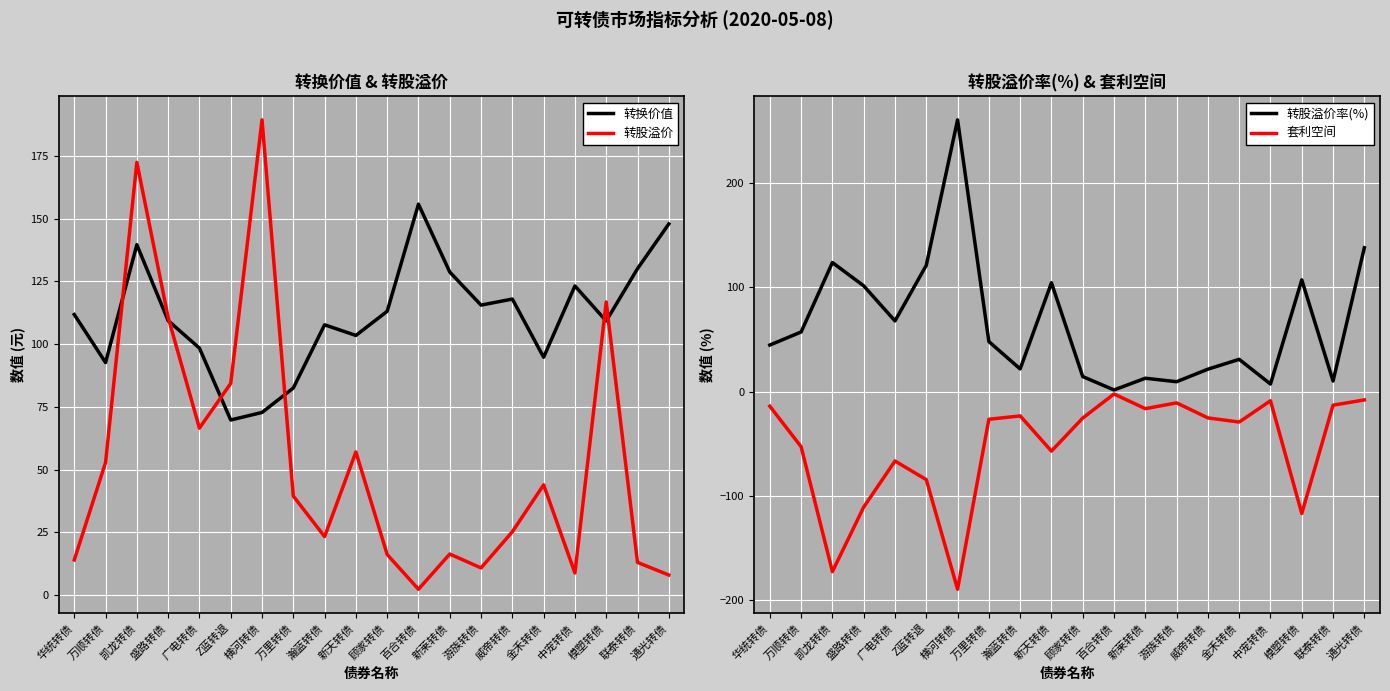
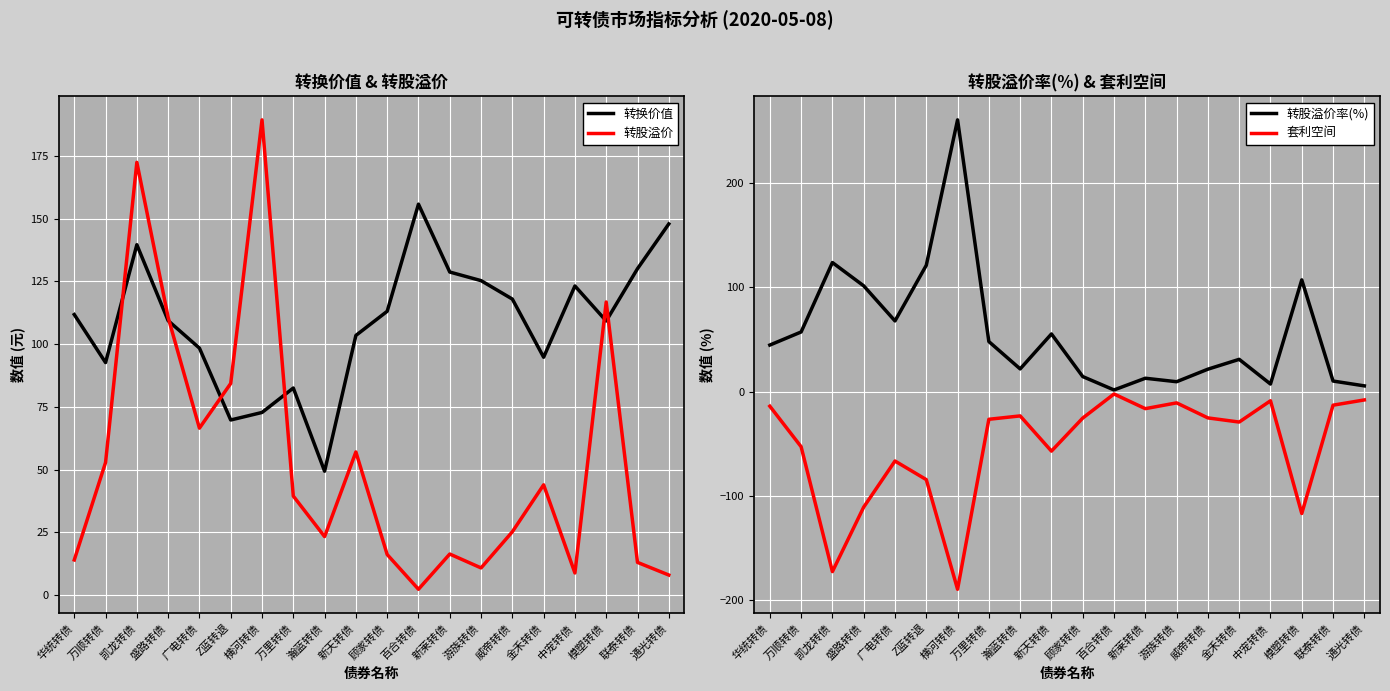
  {
    "转换价值 & 转股溢价": {
      "转换价值": {
        "华统转债": 112,
        "万顺转债": 93,
        "凯龙转债": 140,
        "盛路转债": 109,
        "广电转债": 98,
        "Z蓝转退": 70,
        "横河转债": 73,
        "万里转债": 83,
-       "瀚蓝转债": 108,
+       "瀚蓝转债": 49,
        "新天转债": 103,
        "顾家转债": 113,
        "百合转债": 156,
        "新莱转债": 129,
-       "游族转债": 116,
+       "游族转债": 125,
        "威帝转债": 118,
        "金禾转债": 95,
        "中宠转债": 123,
        "模塑转债": 109,
        "联泰转债": 130,
        "通光转债": 148
      },
      "转股溢价": {
        "华统转债": 14,
        "万顺转债": 53,
        "凯龙转债": 172,
        "盛路转债": 111,
        "广电转债": 67,
        "Z蓝转退": 84,
        "横河转债": 189,
        "万里转债": 39,
        "瀚蓝转债": 23,
        "新天转债": 57,
        "顾家转债": 16,
        "百合转债": 2,
        "新莱转债": 16,
        "游族转债": 11,
        "威帝转债": 25,
        "金禾转债": 44,
        "中宠转债": 9,
        "模塑转债": 117,
        "联泰转债": 13,
        "通光转债": 8
      }
    },
    "转股溢价率(%) & 套利空间": {
      "转股溢价率(%)": {
        "华统转债": 45,
        "万顺转债": 57,
        "凯龙转债": 124,
        "盛路转债": 101,
        "广电转债": 68,
        "Z蓝转退": 121,
        "横河转债": 260,
        "万里转债": 48,
        "瀚蓝转债": 22,
-       "新天转债": 104,
+       "新天转债": 55,
        "顾家转债": 14,
        "百合转债": 2,
        "新莱转债": 13,
        "游族转债": 9,
        "威帝转债": 21,
        "金禾转债": 31,
        "中宠转债": 7,
        "模塑转债": 107,
        "联泰转债": 10,
-       "通光转债": 138
+       "通光转债": 5
      },
      "套利空间": {
        "华统转债": -14,
        "万顺转债": -53,
        "凯龙转债": -172,
        "盛路转债": -111,
        "广电转债": -67,
        "Z蓝转退": -84,
        "横河转债": -189,
        "万里转债": -27,
        "瀚蓝转债": -23,
        "新天转债": -57,
        "顾家转债": -25,
        "百合转债": -2,
        "新莱转债": -16,
        "游族转债": -11,
        "威帝转债": -25,
        "金禾转债": -29,
        "中宠转债": -9,
        "模塑转债": -117,
        "联泰转债": -13,
        "通光转债": -8
      }
    }
  }
